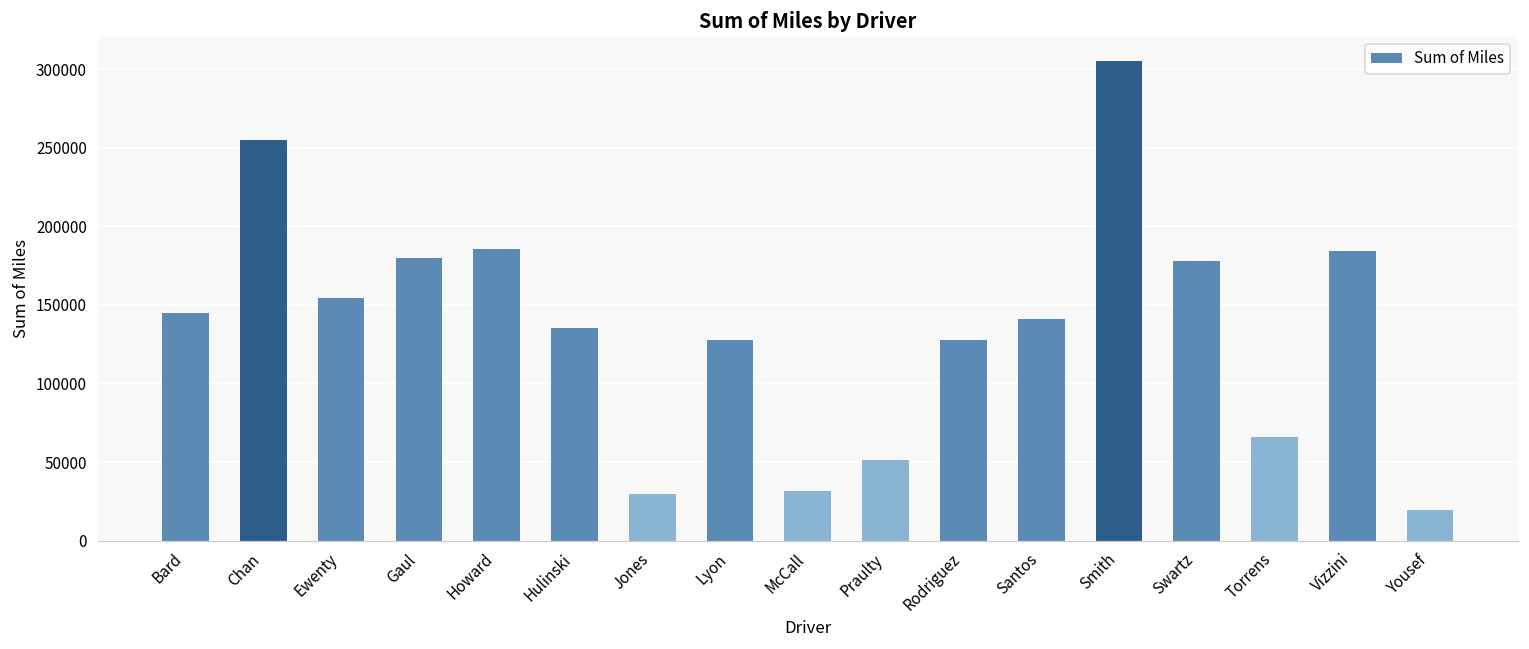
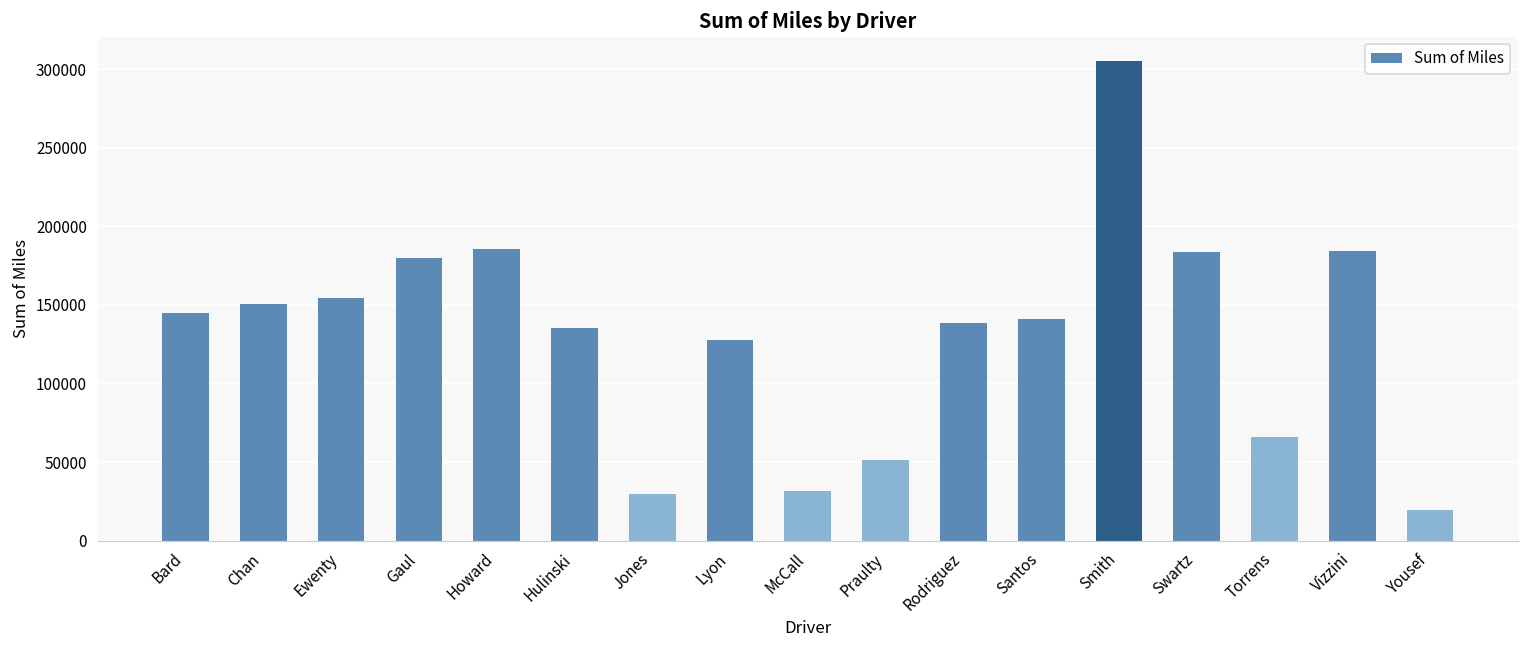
  {
    "Bard": 145000,
-   "Chan": 255000,
+   "Chan": 151000,
    "Ewenty": 154000,
    "Gaul": 180000,
    "Howard": 186000,
    "Hulinski": 135000,
    "Jones": 29000,
    "Lyon": 128000,
    "McCall": 32000,
    "Praulty": 51000,
-   "Rodriguez": 127000,
+   "Rodriguez": 139000,
    "Santos": 141000,
    "Smith": 305000,
-   "Swartz": 178000,
+   "Swartz": 184000,
    "Torrens": 66000,
    "Vizzini": 184000,
    "Yousef": 19000
  }
